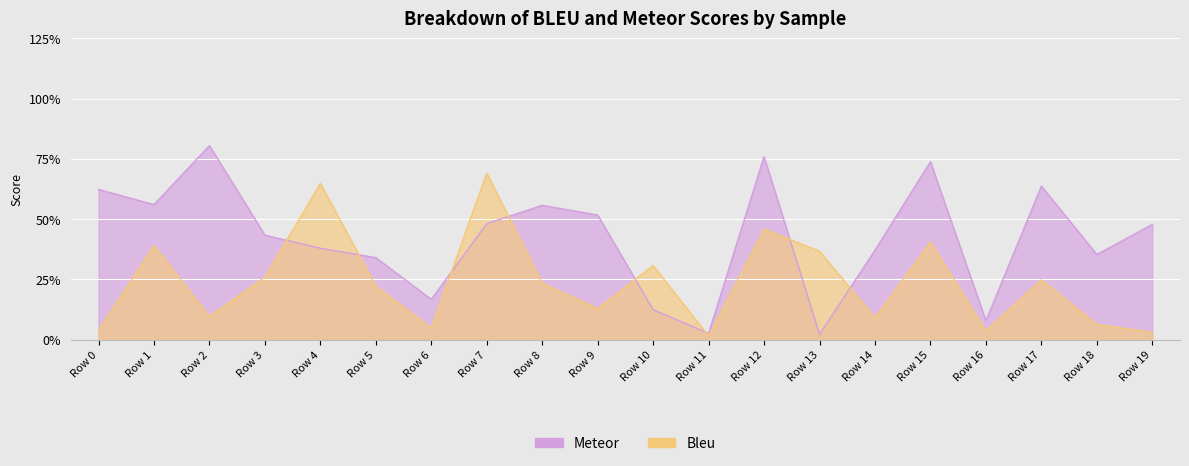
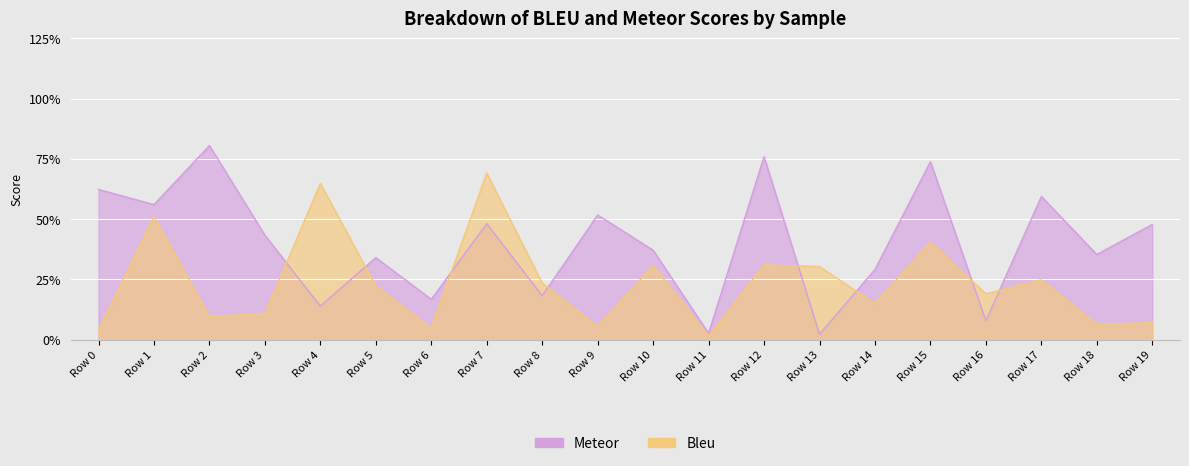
  {
    "Meteor": {
      "Row 0": "62%",
      "Row 1": "56%",
      "Row 2": "81%",
      "Row 3": "43%",
-     "Row 4": "38%",
+     "Row 4": "14%",
      "Row 5": "34%",
      "Row 6": "17%",
      "Row 7": "48%",
-     "Row 8": "56%",
+     "Row 8": "18%",
      "Row 9": "52%",
-     "Row 10": "12%",
+     "Row 10": "37%",
      "Row 11": "3%",
      "Row 12": "76%",
      "Row 13": "2%",
-     "Row 14": "37%",
+     "Row 14": "29%",
      "Row 15": "74%",
      "Row 16": "8%",
-     "Row 17": "64%",
+     "Row 17": "59%",
      "Row 18": "35%",
      "Row 19": "48%"
    },
    "Bleu": {
      "Row 0": "4%",
-     "Row 1": "39%",
+     "Row 1": "51%",
      "Row 2": "10%",
-     "Row 3": "26%",
+     "Row 3": "11%",
      "Row 4": "65%",
      "Row 5": "22%",
      "Row 6": "5%",
      "Row 7": "69%",
      "Row 8": "23%",
-     "Row 9": "13%",
+     "Row 9": "6%",
      "Row 10": "31%",
      "Row 11": "2%",
-     "Row 12": "46%",
-     "Row 13": "37%",
-     "Row 14": "9%",
+     "Row 12": "31%",
+     "Row 13": "30%",
+     "Row 14": "15%",
      "Row 15": "41%",
-     "Row 16": "4%",
+     "Row 16": "19%",
      "Row 17": "25%",
      "Row 18": "6%",
-     "Row 19": "3%"
+     "Row 19": "7%"
    }
  }
